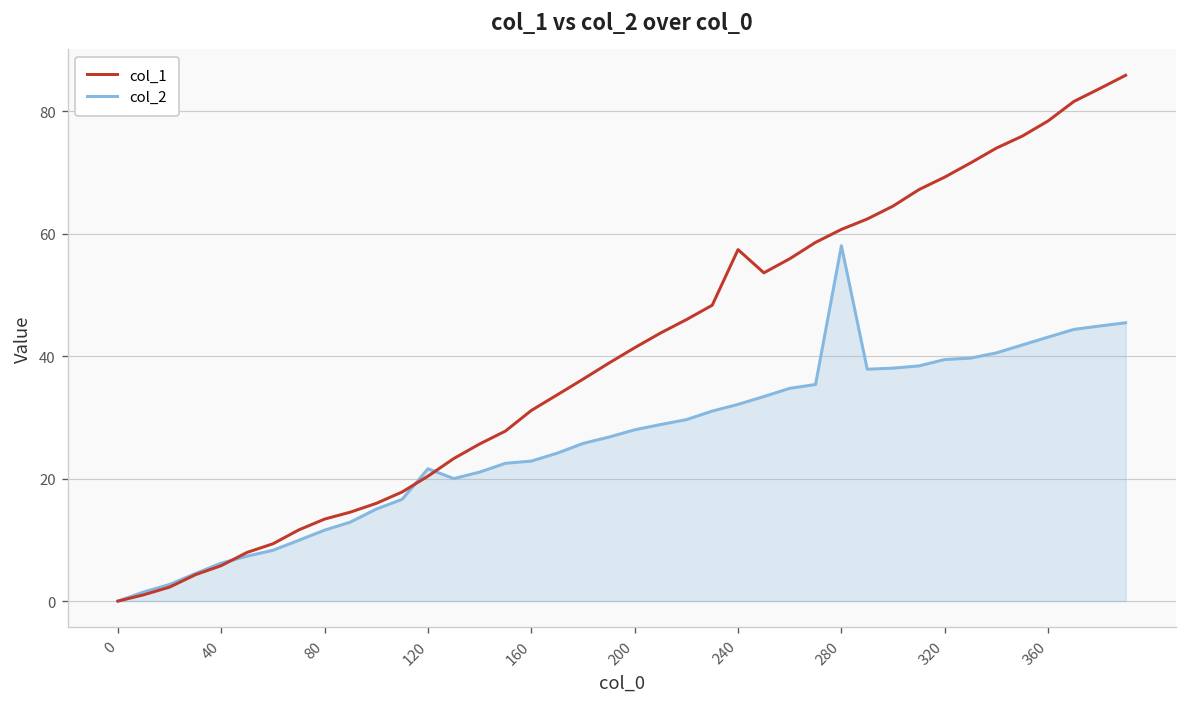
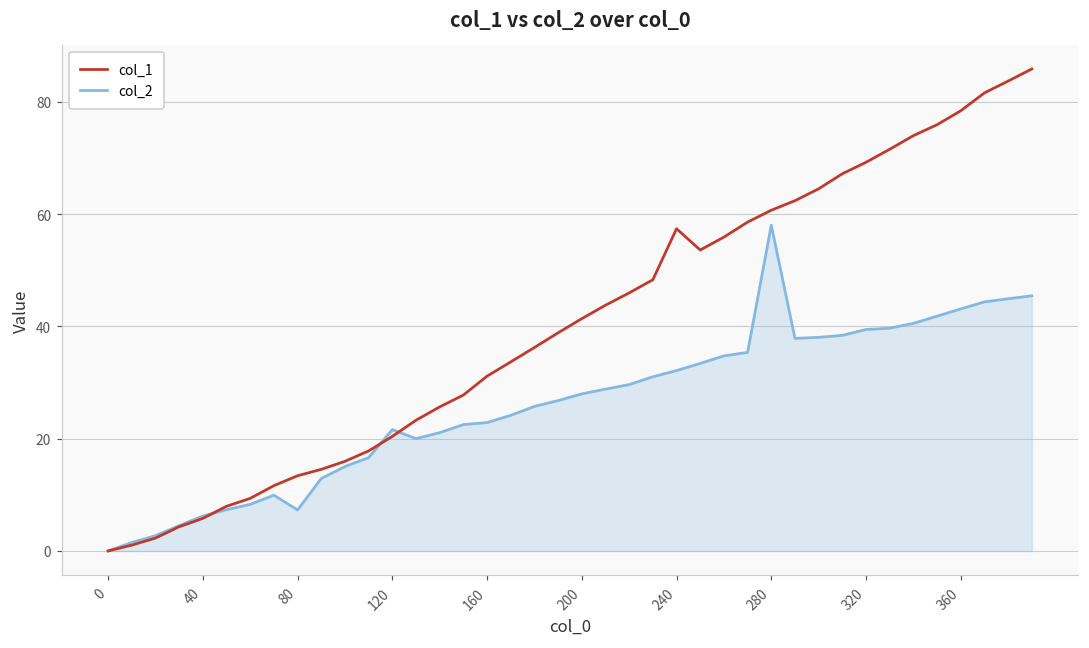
  {
    "col_1": {
      "80": 13,
      "120": 20,
      "160": 31,
      "200": 41,
      "240": 57,
      "280": 61,
      "320": 69,
      "360": 78
    },
    "col_2": {
-     "80": 12,
+     "80": 7,
      "120": 22,
      "160": 23,
      "200": 28,
      "240": 32,
      "280": 58,
      "320": 39,
      "360": 43
    }
  }
